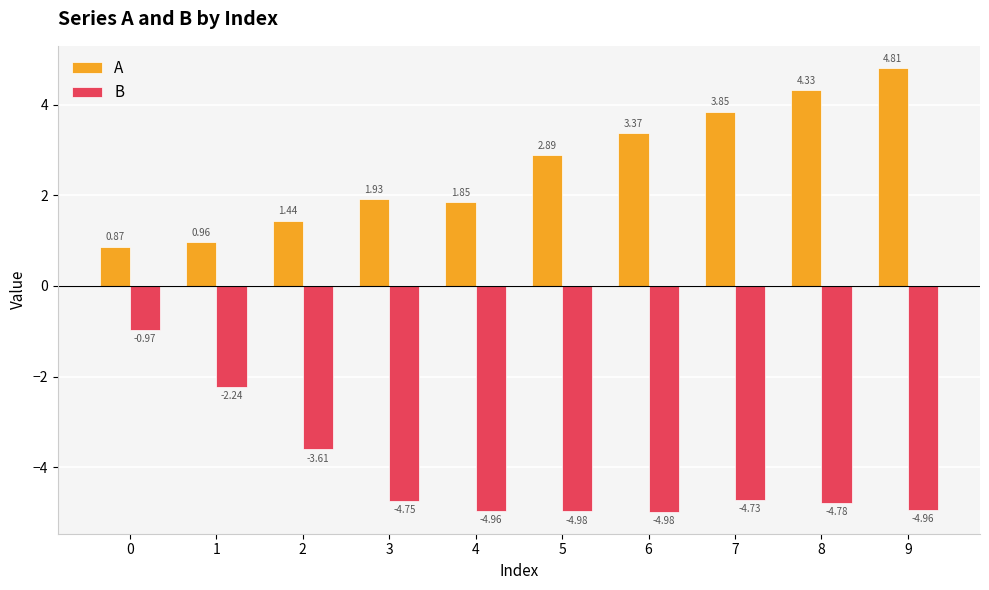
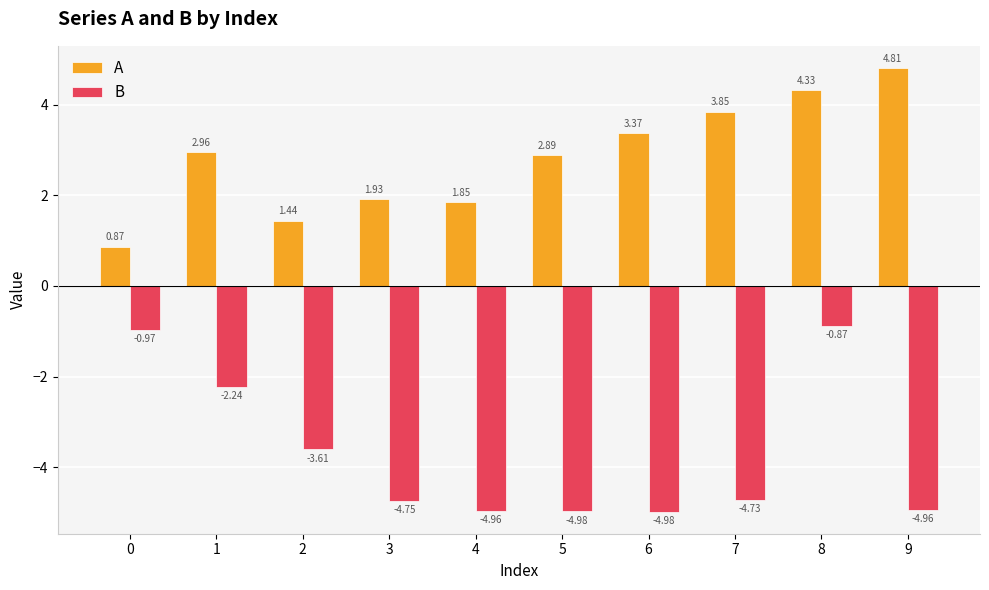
  {
    "A": {
      "0": 0.87,
-     "1": 0.96,
+     "1": 2.96,
      "2": 1.44,
      "3": 1.93,
      "4": 1.85,
      "5": 2.89,
      "6": 3.37,
      "7": 3.85,
      "8": 4.33,
      "9": 4.81
    },
    "B": {
      "0": -0.97,
      "1": -2.24,
      "2": -3.61,
      "3": -4.75,
      "4": -4.96,
      "5": -4.98,
      "6": -4.98,
      "7": -4.73,
-     "8": -4.78,
+     "8": -0.87,
      "9": -4.96
    }
  }
